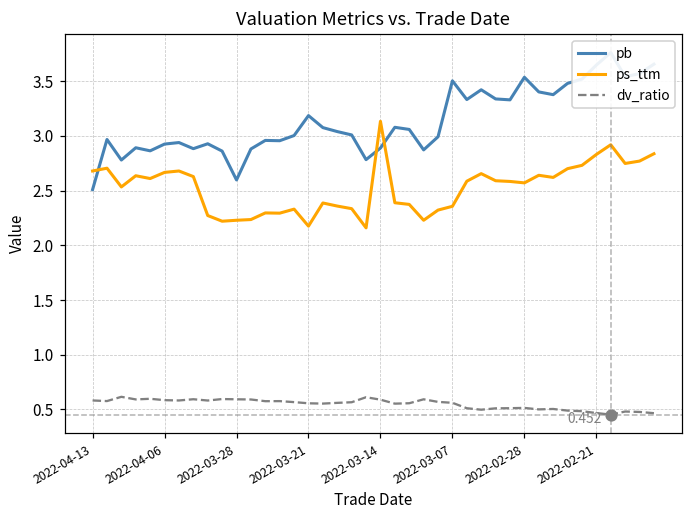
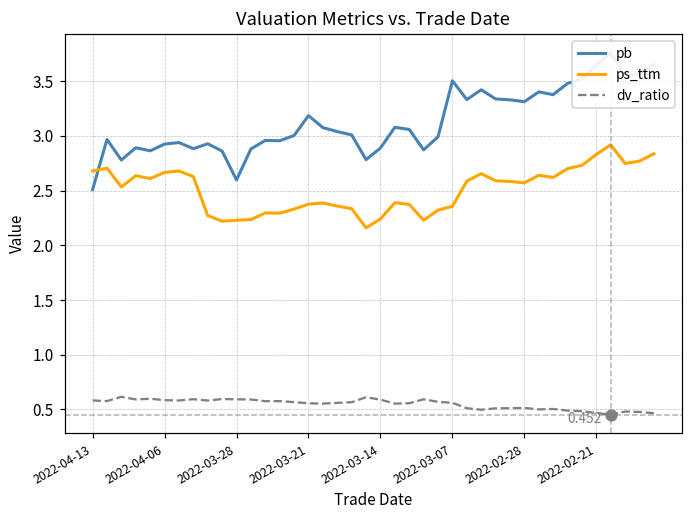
  {
    "pb": {
      "2022-04-13": 2.5,
      "2022-04-06": 2.9,
      "2022-03-28": 2.6,
      "2022-03-21": 3.2,
      "2022-03-14": 2.9,
      "2022-03-07": 3.5,
-     "2022-02-28": 3.5
+     "2022-02-28": 3.3
    },
    "ps_ttm": {
      "2022-04-13": 2.7,
      "2022-04-06": 2.7,
      "2022-03-28": 2.2,
-     "2022-03-21": 2.2,
-     "2022-03-14": 3.1,
+     "2022-03-21": 2.4,
+     "2022-03-14": 2.2,
      "2022-03-07": 2.4,
      "2022-02-28": 2.6,
      "2022-02-21": 2.8
    }
  }
